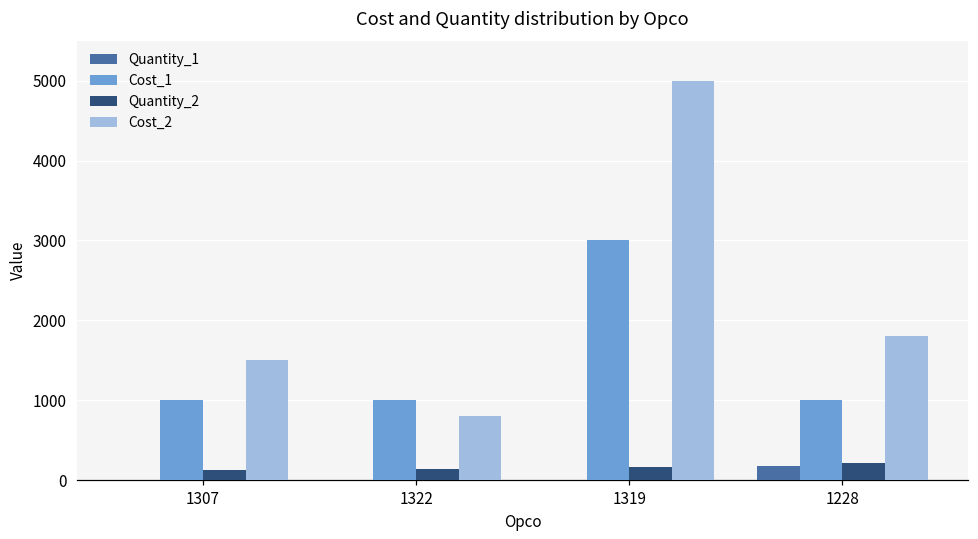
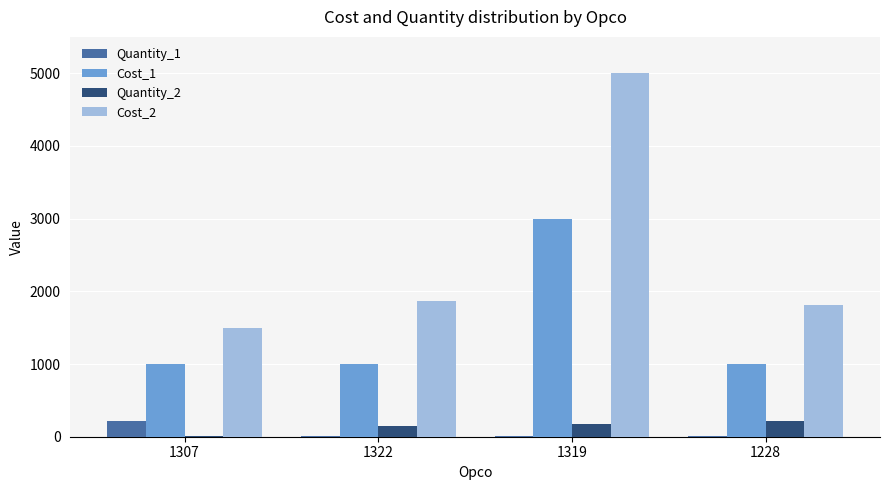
  {
    "Quantity_1": {
-     "1307": 0,
-     "1228": 200
+     "1307": 200,
+     "1228": 0
    },
    "Cost_1": {
      "1307": 1000,
      "1322": 1000,
      "1319": 3000,
      "1228": 1000
    },
    "Quantity_2": {
-     "1307": 100,
+     "1307": 0,
      "1322": 100,
      "1319": 200,
      "1228": 200
    },
    "Cost_2": {
      "1307": 1500,
-     "1322": 800,
+     "1322": 1900,
      "1319": 5000,
      "1228": 1800
    }
  }
